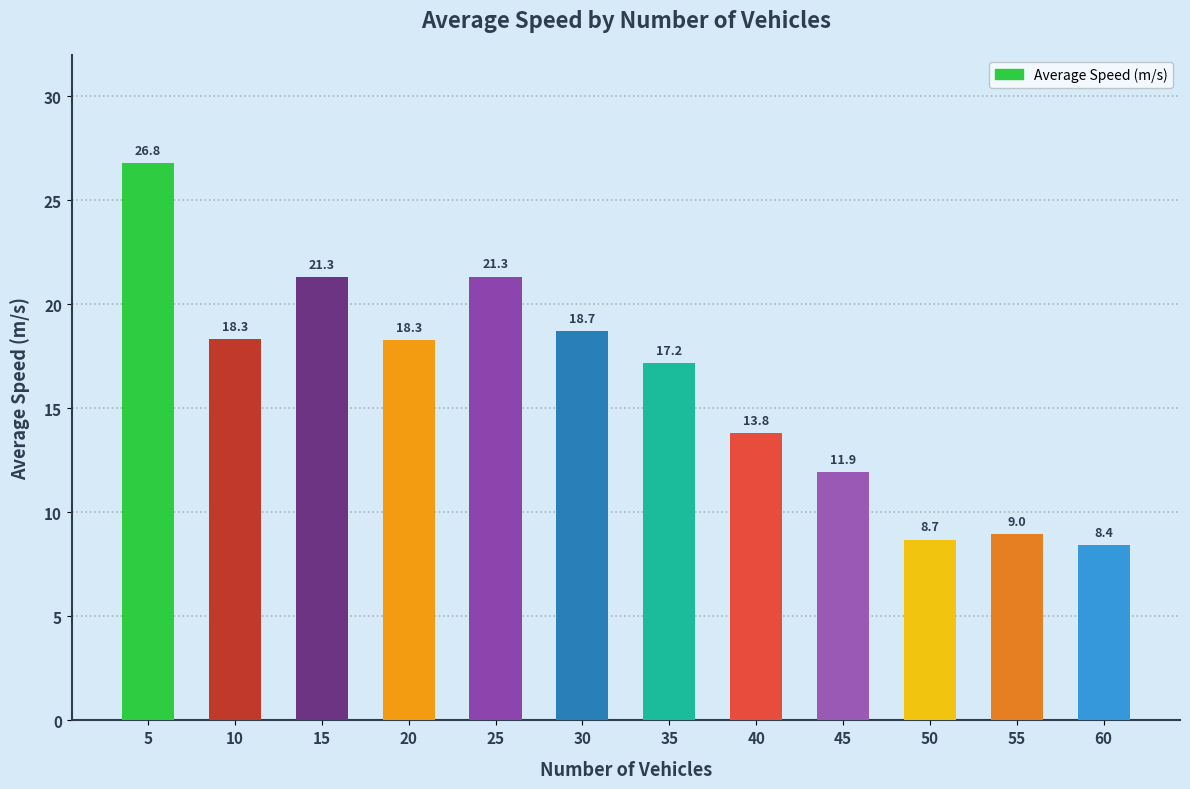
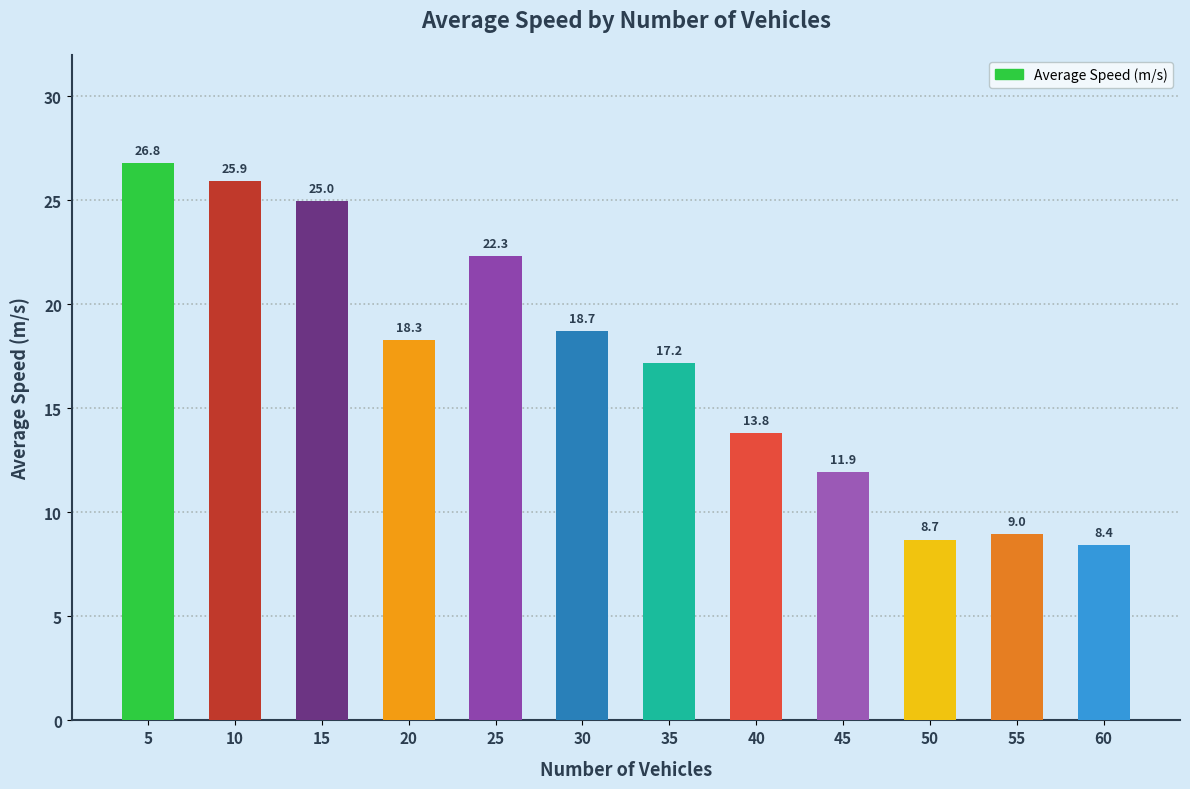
  {
    "5": 26.8,
-   "10": 18.3,
-   "15": 21.3,
+   "10": 25.9,
+   "15": 25.0,
    "20": 18.3,
-   "25": 21.3,
+   "25": 22.3,
    "30": 18.7,
    "35": 17.2,
    "40": 13.8,
    "45": 11.9,
    "50": 8.7,
    "55": 9.0,
    "60": 8.4
  }
